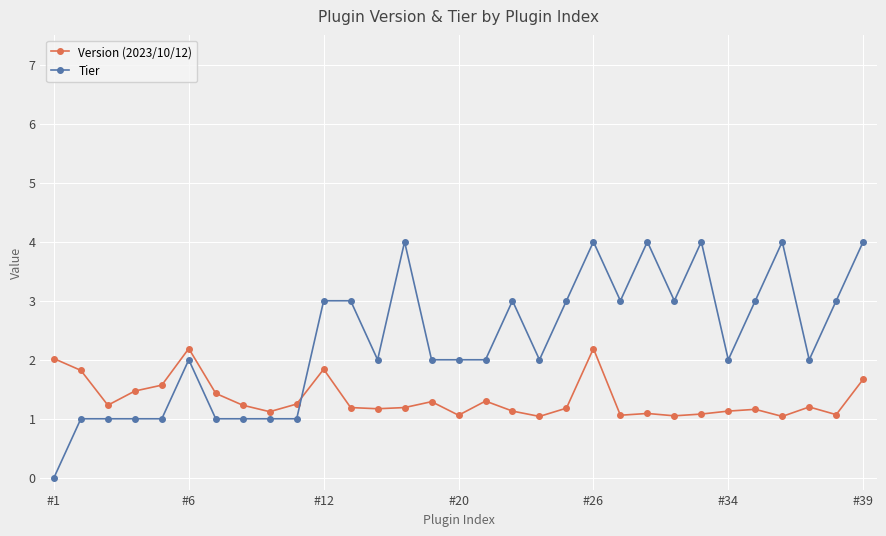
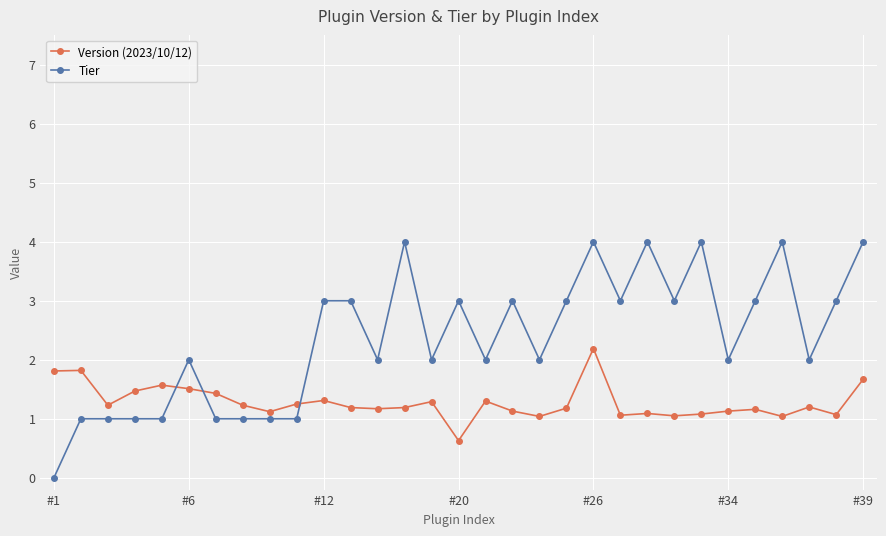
  {
    "Version (2023/10/12)": {
-     "#1": 2.0,
-     "#6": 2.2,
-     "#12": 1.8,
-     "#20": 1.1,
+     "#1": 1.8,
+     "#6": 1.5,
+     "#12": 1.3,
+     "#20": 0.6,
      "#26": 2.2,
      "#34": 1.1,
      "#39": 1.7
    },
    "Tier": {
      "#1": 0,
      "#6": 2,
      "#12": 3,
-     "#20": 2,
+     "#20": 3,
      "#26": 4,
      "#34": 2,
      "#39": 4
    }
  }
